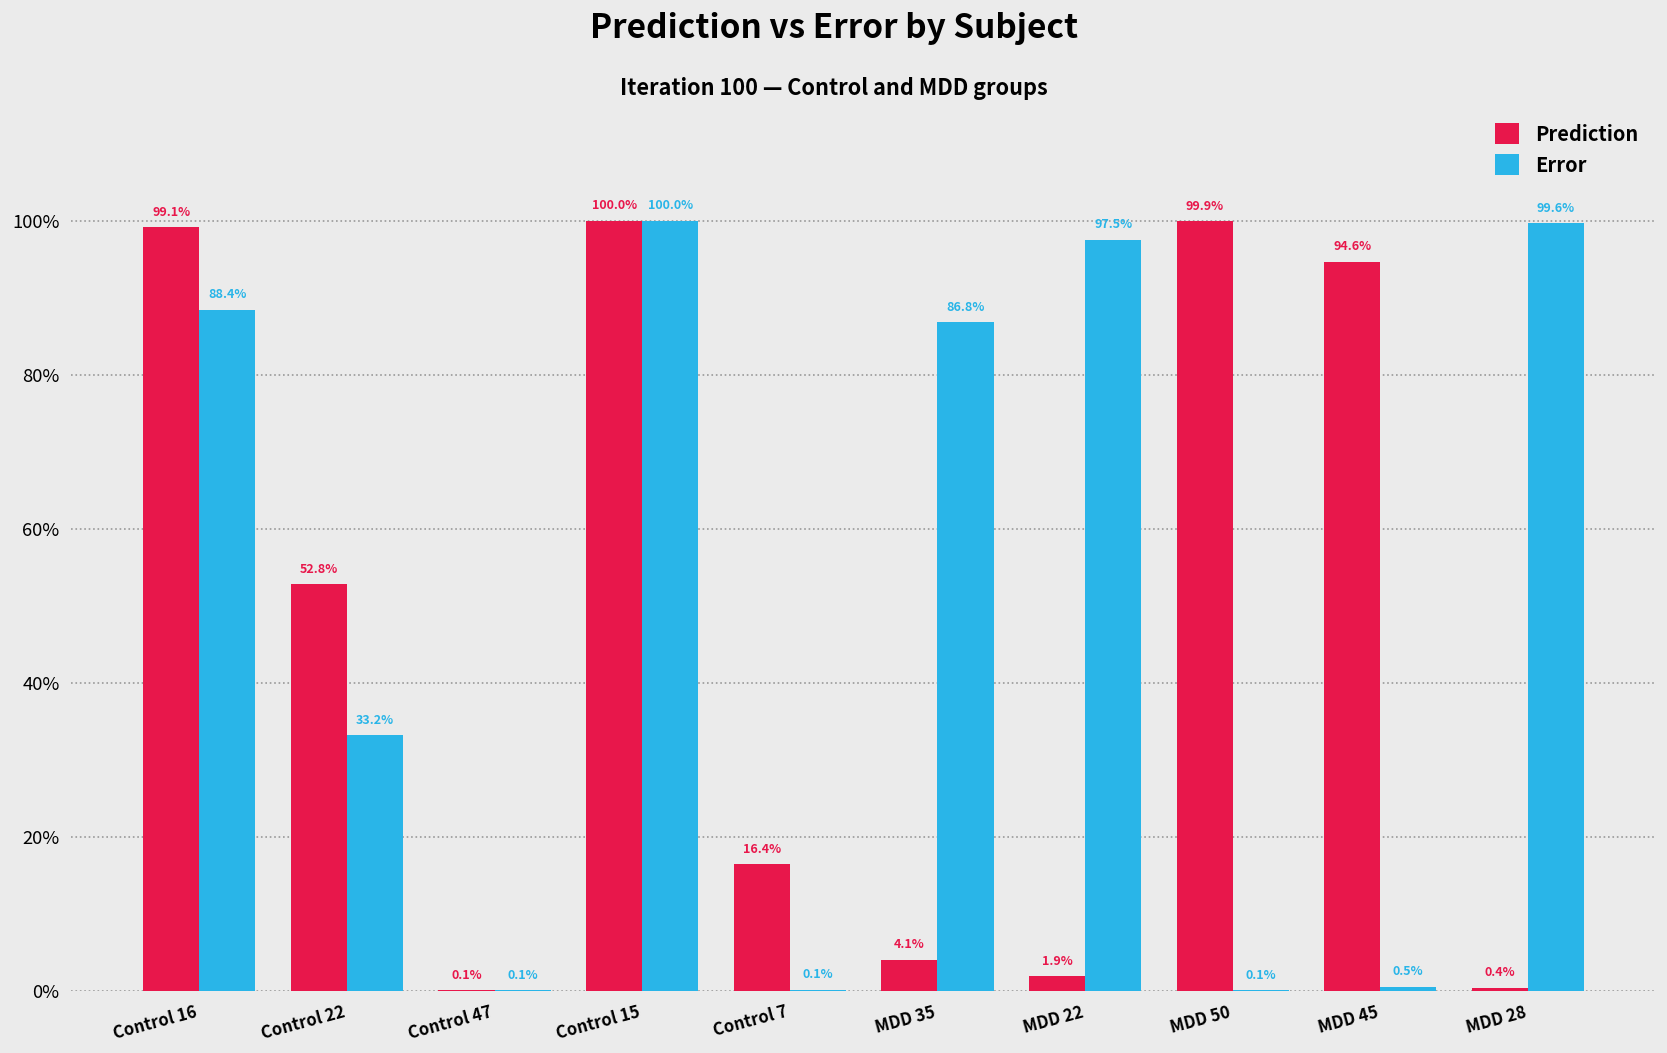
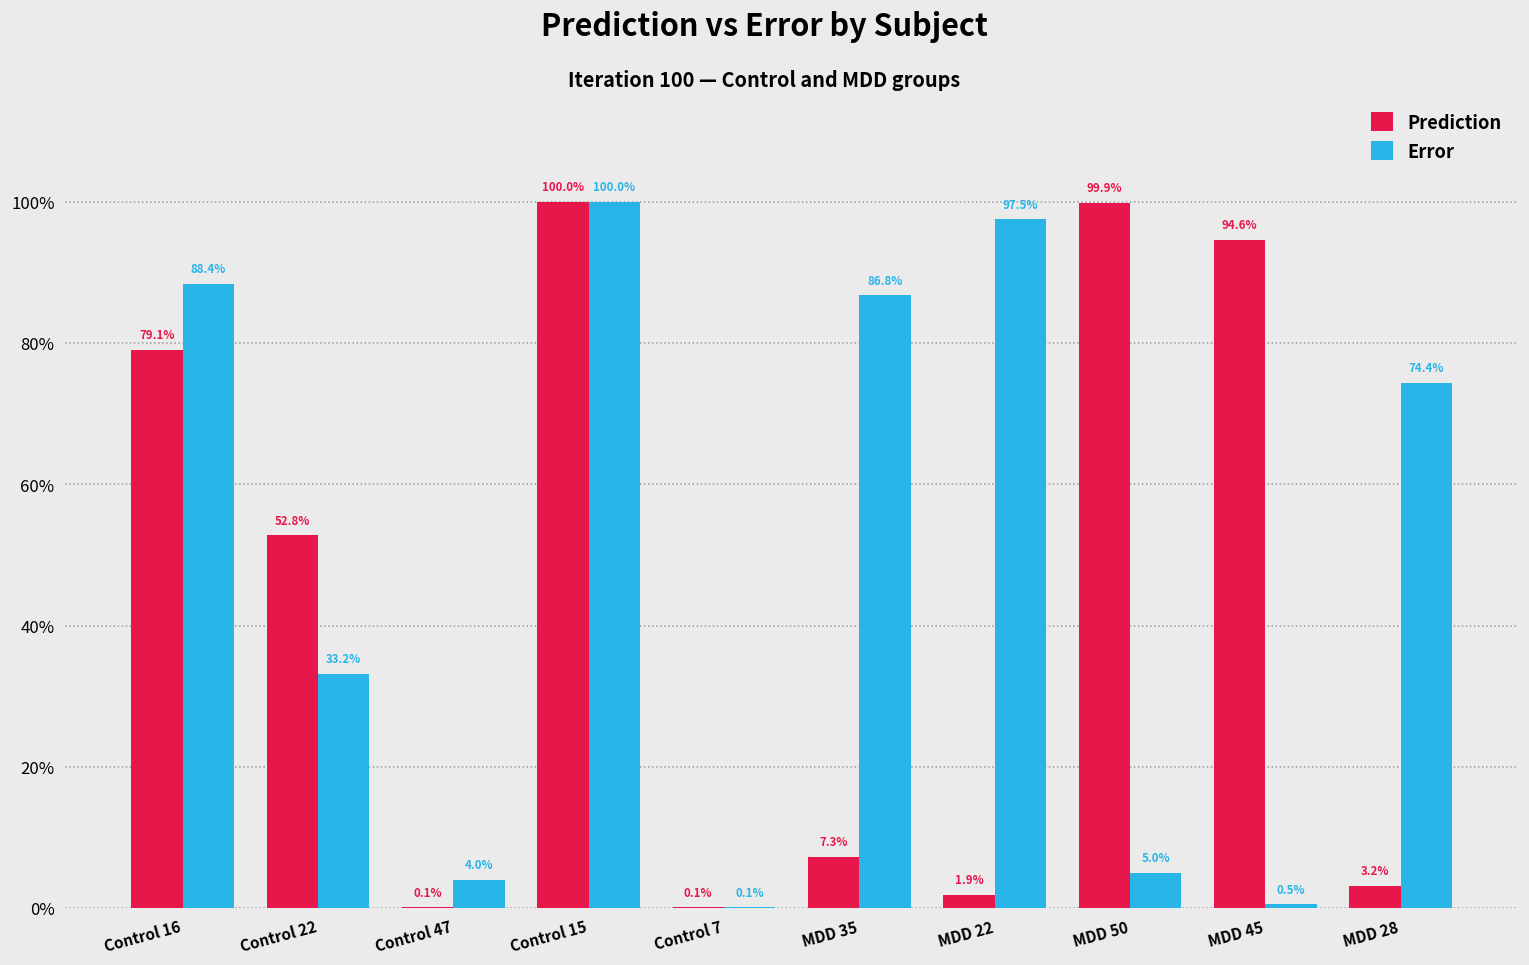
  {
    "Prediction": {
-     "Control 16": "99.1%",
+     "Control 16": "79.1%",
      "Control 22": "52.8%",
      "Control 47": "0.1%",
      "Control 15": "100.0%",
-     "Control 7": "16.4%",
-     "MDD 35": "4.1%",
+     "Control 7": "0.1%",
+     "MDD 35": "7.3%",
      "MDD 22": "1.9%",
      "MDD 50": "99.9%",
      "MDD 45": "94.6%",
-     "MDD 28": "0.4%"
+     "MDD 28": "3.2%"
    },
    "Error": {
      "Control 16": "88.4%",
      "Control 22": "33.2%",
-     "Control 47": "0.1%",
+     "Control 47": "4.0%",
      "Control 15": "100.0%",
      "Control 7": "0.1%",
      "MDD 35": "86.8%",
      "MDD 22": "97.5%",
-     "MDD 50": "0.1%",
+     "MDD 50": "5.0%",
      "MDD 45": "0.5%",
-     "MDD 28": "99.6%"
+     "MDD 28": "74.4%"
    }
  }
